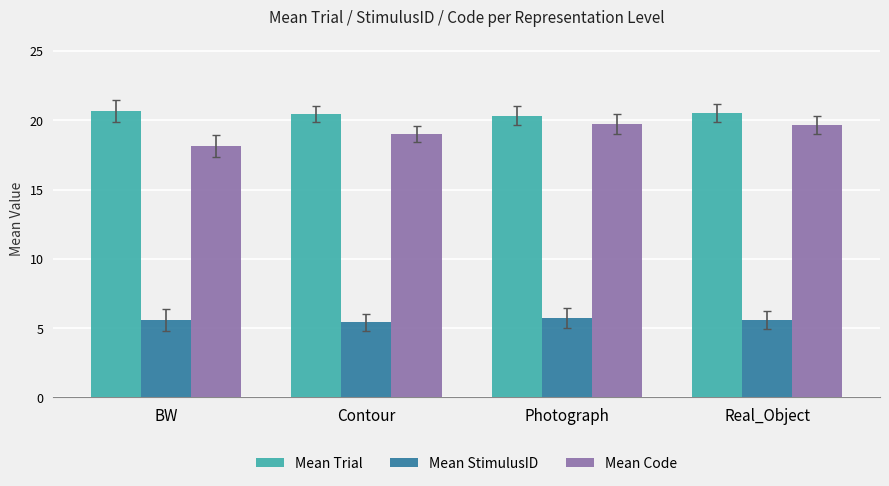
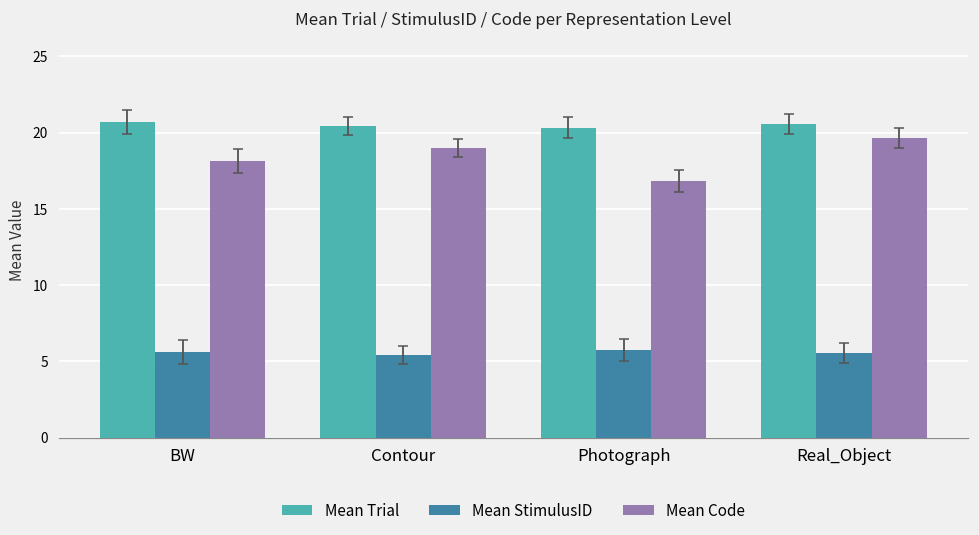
  {
    "Mean Code": {
      "BW": 18.1,
      "Contour": 19.0,
-     "Photograph": 19.7,
+     "Photograph": 16.8,
      "Real_Object": 19.7
    }
  }
